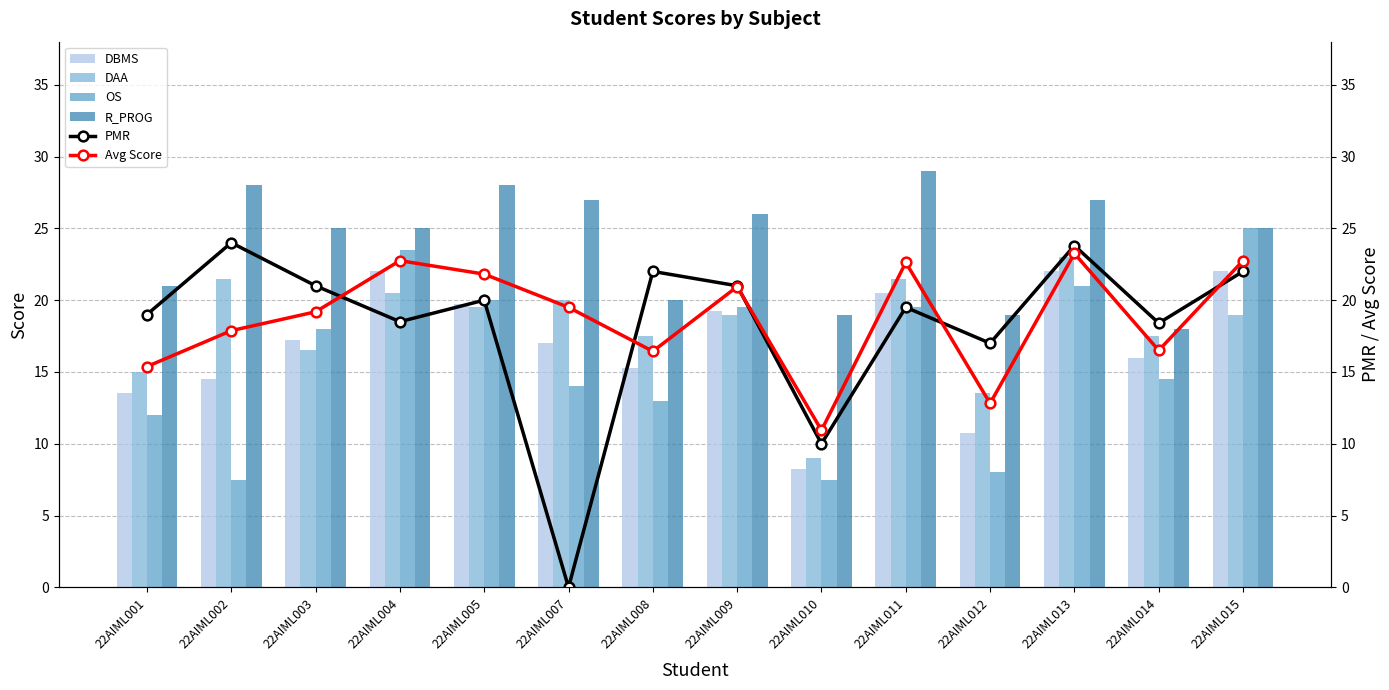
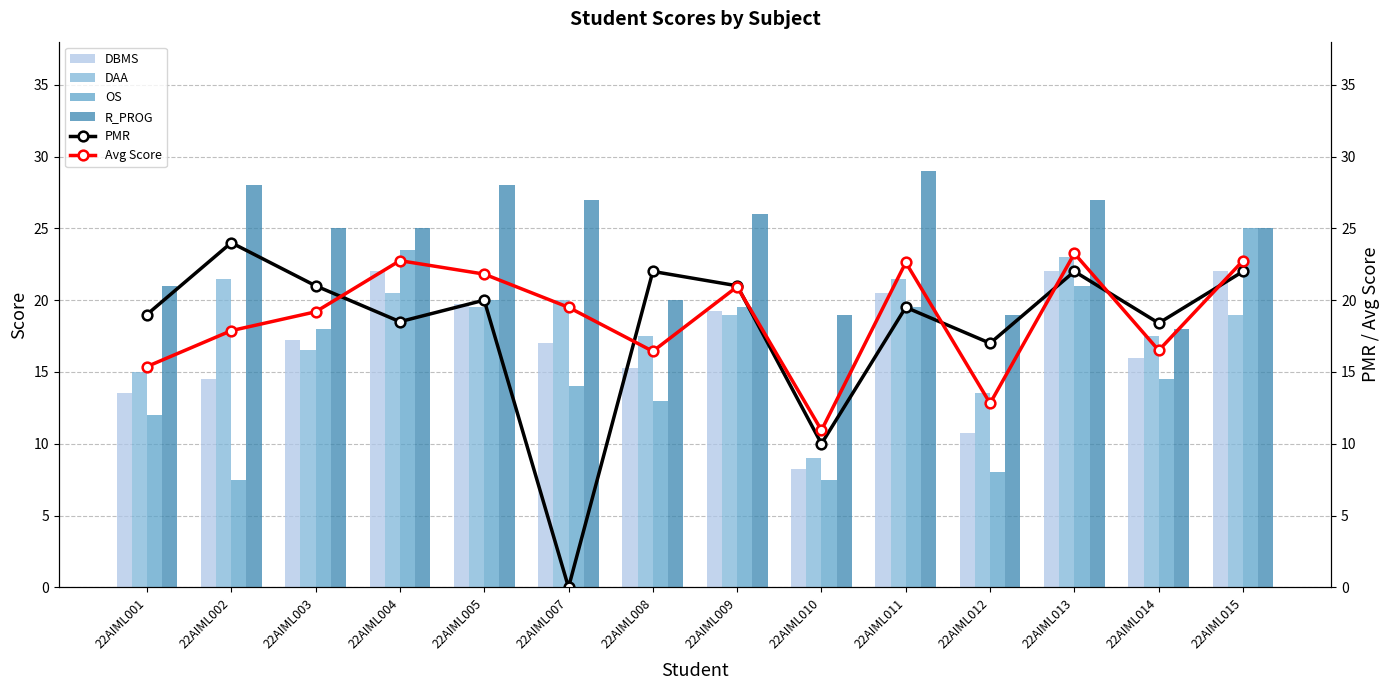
  {
    "PMR": {
      "22AIML001": 19.0,
      "22AIML002": 24.0,
      "22AIML003": 21.0,
      "22AIML004": 18.5,
      "22AIML005": 20.0,
      "22AIML007": 0.0,
      "22AIML008": 22.0,
      "22AIML010": 10.0,
      "22AIML011": 19.5,
      "22AIML012": 17.0,
-     "22AIML013": 23.8,
+     "22AIML013": 22.0,
      "22AIML014": 18.4,
      "22AIML015": 22.0
    },
    "Avg Score": {
      "22AIML001": 15.4,
      "22AIML002": 17.9,
      "22AIML003": 19.2,
      "22AIML004": 22.8,
      "22AIML005": 21.8,
      "22AIML007": 19.5,
      "22AIML008": 16.4,
      "22AIML010": 10.9,
      "22AIML011": 22.6,
      "22AIML012": 12.8,
      "22AIML013": 23.3,
      "22AIML014": 16.5,
      "22AIML015": 22.8
    }
  }
